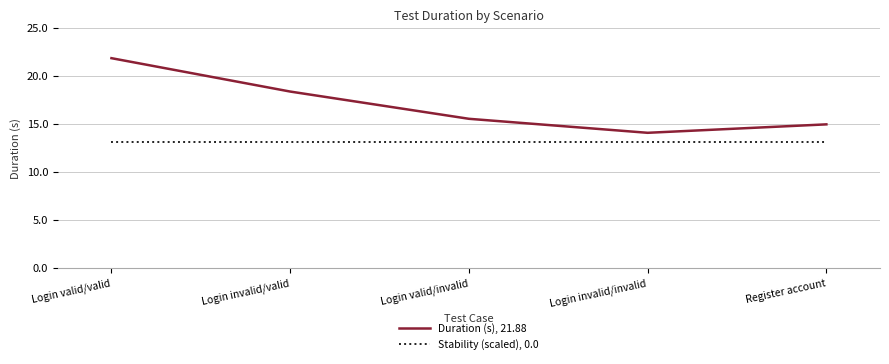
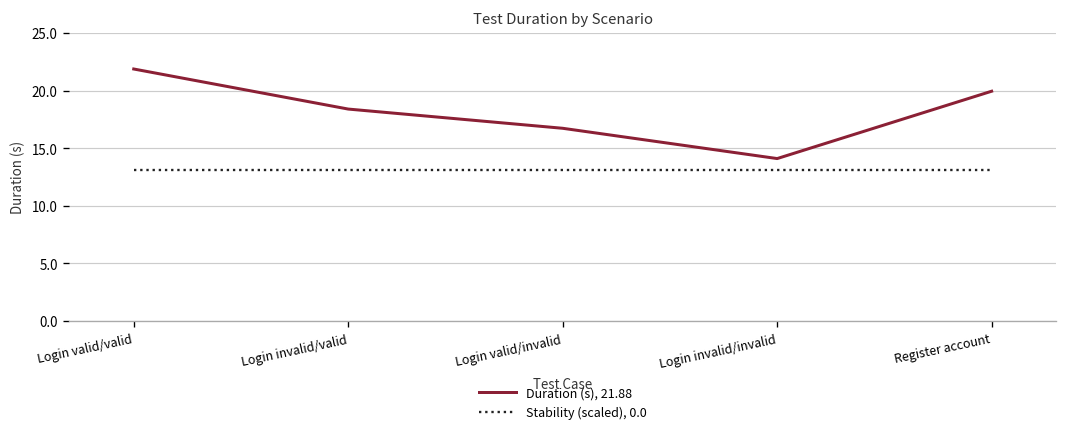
  {
    "Duration (s), 21.88": {
      "Login valid/valid": 22,
      "Login invalid/valid": 18,
-     "Login valid/invalid": 16,
+     "Login valid/invalid": 17,
      "Login invalid/invalid": 14,
-     "Register account": 15
+     "Register account": 20
    },
    "Stability (scaled), 0.0": {
      "Login valid/valid": 13,
      "Login invalid/valid": 13,
      "Login valid/invalid": 13,
      "Login invalid/invalid": 13,
      "Register account": 13
    }
  }
